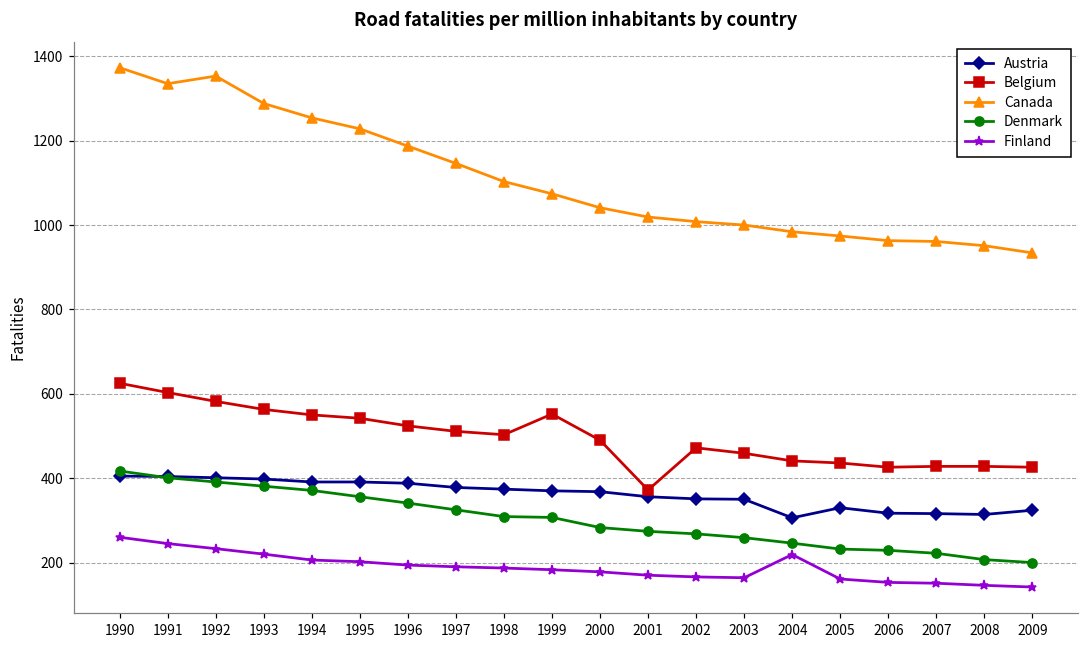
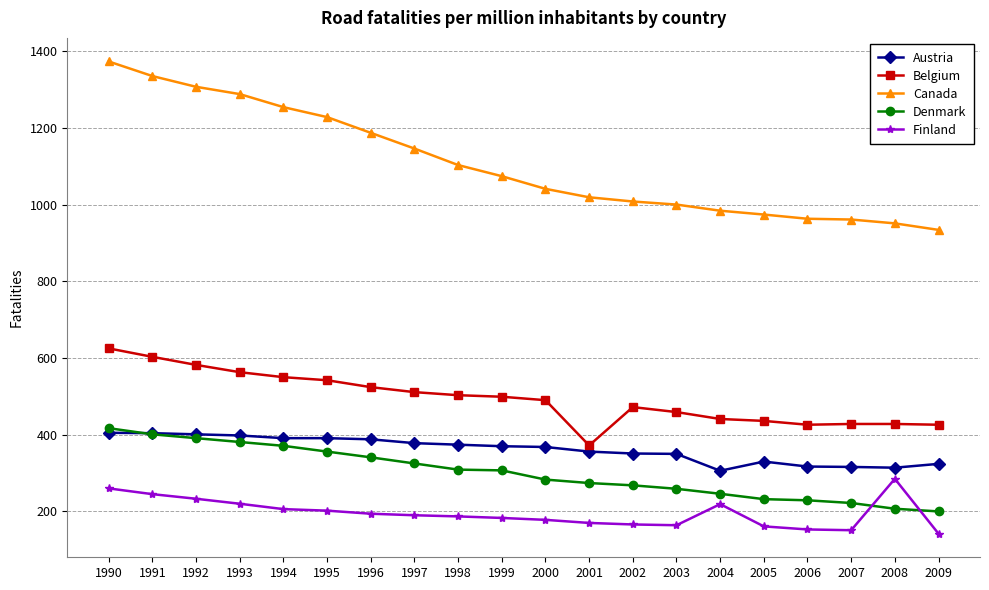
  {
    "Austria": {
      "1990": 410,
      "1992": 400,
      "1993": 400,
      "1994": 390,
      "1995": 390,
      "1996": 390,
      "1997": 380,
      "1998": 370,
      "1999": 370,
      "2000": 370,
      "2001": 360,
      "2002": 350,
      "2003": 350,
      "2004": 310,
      "2005": 330,
      "2006": 320,
      "2007": 320,
      "2008": 310,
      "2009": 320
    },
    "Belgium": {
      "1990": 630,
      "1991": 600,
      "1992": 580,
      "1993": 560,
      "1994": 550,
      "1995": 540,
      "1996": 520,
      "1997": 510,
      "1998": 500,
-     "1999": 550,
+     "1999": 500,
      "2000": 490,
      "2001": 370,
      "2002": 470,
      "2003": 460,
      "2004": 440,
      "2005": 440,
      "2006": 430,
      "2007": 430,
      "2008": 430,
      "2009": 430
    },
    "Canada": {
      "1990": 1370,
      "1991": 1340,
-     "1992": 1350,
+     "1992": 1310,
      "1993": 1290,
      "1994": 1250,
      "1995": 1230,
      "1996": 1190,
      "1997": 1150,
      "1998": 1100,
      "1999": 1070,
      "2000": 1040,
      "2001": 1020,
      "2002": 1010,
      "2003": 1000,
      "2004": 980,
      "2005": 970,
      "2006": 960,
      "2007": 960,
      "2008": 950,
      "2009": 930
    },
    "Denmark": {
      "1990": 420,
      "1992": 390,
      "1993": 380,
      "1994": 370,
      "1995": 360,
      "1996": 340,
      "1997": 330,
      "1998": 310,
      "1999": 310,
      "2000": 280,
      "2001": 270,
      "2002": 270,
      "2003": 260,
      "2004": 250,
      "2005": 230,
      "2006": 230,
      "2007": 220,
      "2008": 210,
      "2009": 200
    },
    "Finland": {
      "1990": 260,
      "1991": 250,
      "1992": 230,
      "1993": 220,
      "1994": 210,
      "1995": 200,
      "1996": 190,
      "1997": 190,
      "1998": 190,
      "1999": 180,
      "2000": 180,
      "2001": 170,
      "2002": 170,
      "2003": 160,
      "2004": 220,
      "2005": 160,
      "2006": 150,
      "2007": 150,
-     "2008": 150,
+     "2008": 290,
      "2009": 140
    }
  }
